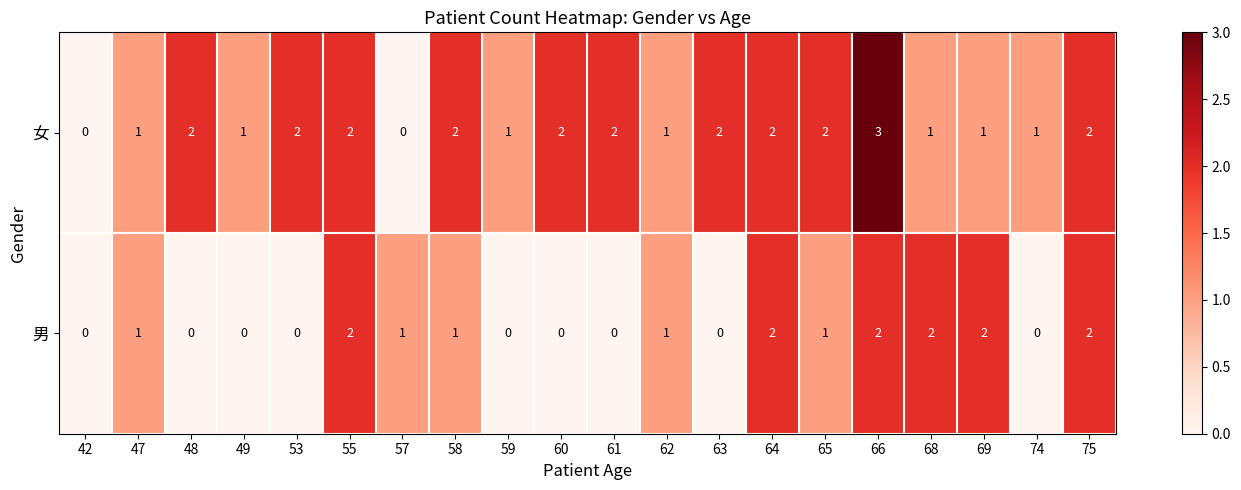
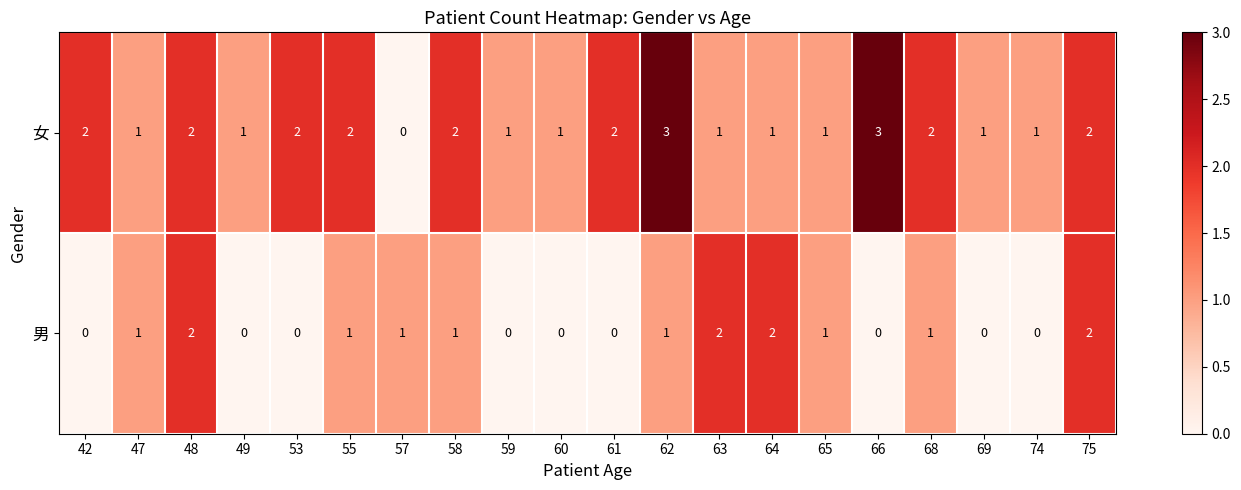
  {
    "女": {
-     "42": 0,
+     "42": 2,
      "47": 1,
      "48": 2,
      "49": 1,
      "53": 2,
      "55": 2,
      "57": 0,
      "58": 2,
      "59": 1,
-     "60": 2,
+     "60": 1,
      "61": 2,
-     "62": 1,
-     "63": 2,
-     "64": 2,
-     "65": 2,
+     "62": 3,
+     "63": 1,
+     "64": 1,
+     "65": 1,
      "66": 3,
-     "68": 1,
+     "68": 2,
      "69": 1,
      "74": 1,
      "75": 2
    },
    "男": {
      "42": 0,
      "47": 1,
-     "48": 0,
+     "48": 2,
      "49": 0,
      "53": 0,
-     "55": 2,
+     "55": 1,
      "57": 1,
      "58": 1,
      "59": 0,
      "60": 0,
      "61": 0,
      "62": 1,
-     "63": 0,
+     "63": 2,
      "64": 2,
      "65": 1,
-     "66": 2,
-     "68": 2,
-     "69": 2,
+     "66": 0,
+     "68": 1,
+     "69": 0,
      "74": 0,
      "75": 2
    }
  }
